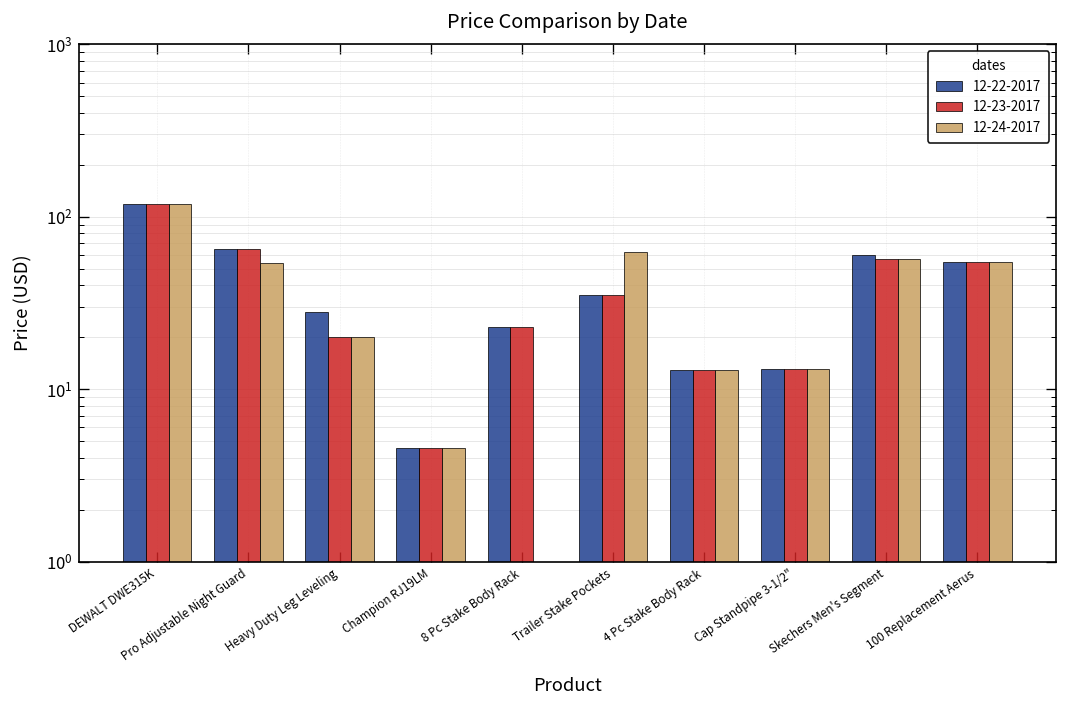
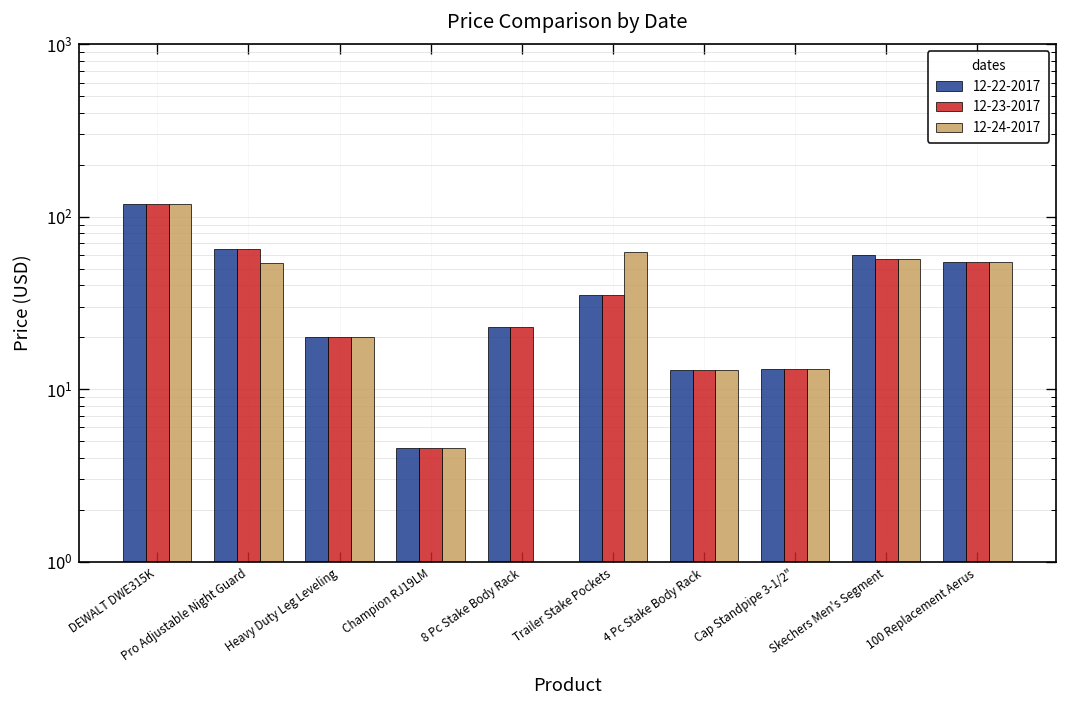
  {
    "12-22-2017": {
      "DEWALT DWE315K": 120,
      "Pro Adjustable Night Guard": 60,
-     "Heavy Duty Leg Leveling": 28,
+     "Heavy Duty Leg Leveling": 20,
      "Champion RJ19LM": 4.6,
      "8 Pc Stake Body Rack": 23,
      "Trailer Stake Pockets": 35,
      "4 Pc Stake Body Rack": 13,
      "Cap Standpipe 3-1/2\"": 13,
      "Skechers Men's Segment": 60,
      "100 Replacement Aerus": 55
    },
    "12-23-2017": {
      "DEWALT DWE315K": 120,
      "Pro Adjustable Night Guard": 60,
      "Heavy Duty Leg Leveling": 20,
      "Champion RJ19LM": 4.6,
      "8 Pc Stake Body Rack": 23,
      "Trailer Stake Pockets": 35,
      "4 Pc Stake Body Rack": 13,
      "Cap Standpipe 3-1/2\"": 13,
      "Skechers Men's Segment": 57,
      "100 Replacement Aerus": 55
    },
    "12-24-2017": {
      "DEWALT DWE315K": 120,
      "Pro Adjustable Night Guard": 54,
      "Heavy Duty Leg Leveling": 20,
      "Champion RJ19LM": 4.6,
      "Trailer Stake Pockets": 60,
      "4 Pc Stake Body Rack": 13,
      "Cap Standpipe 3-1/2\"": 13,
      "Skechers Men's Segment": 57,
      "100 Replacement Aerus": 55
    }
  }
